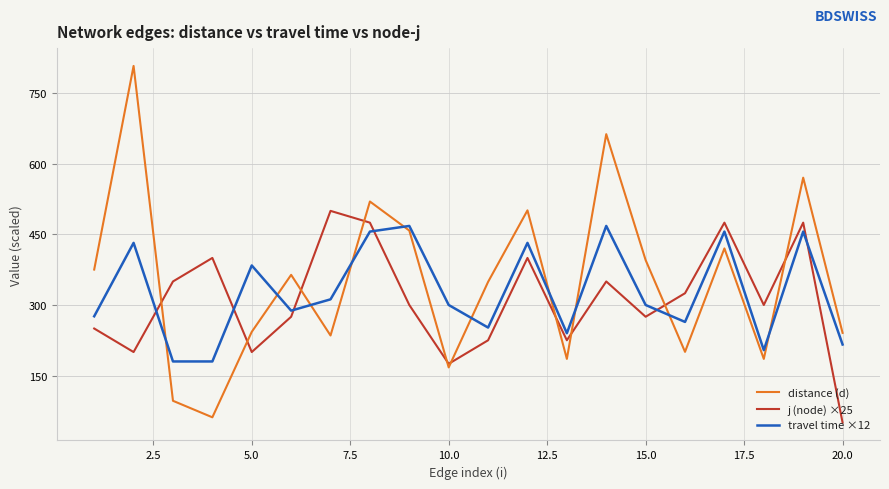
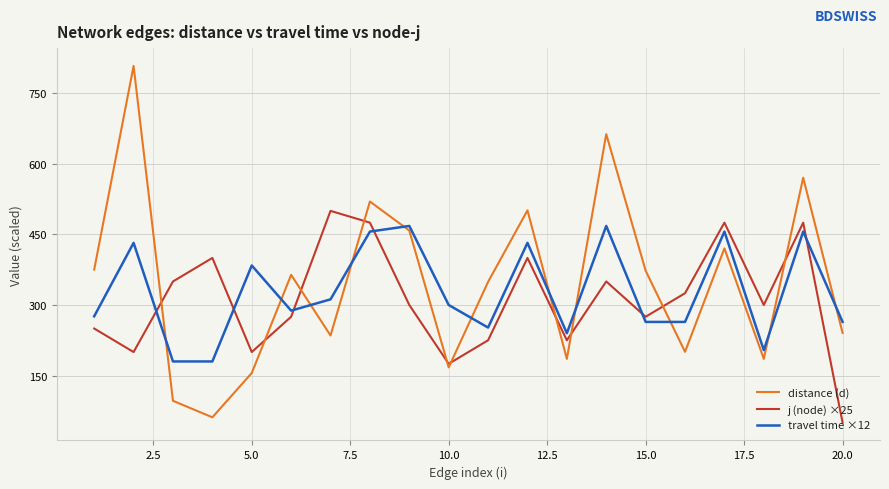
  {
    "distance (d)": {
-     "5.0": 240,
+     "5.0": 160,
      "10.0": 170,
-     "15.0": 400,
+     "15.0": 370,
      "20.0": 240
    },
    "j (node) ×25": {
      "5.0": 200,
      "10.0": 180,
      "15.0": 280,
      "20.0": 50
    },
    "travel time ×12": {
      "5.0": 380,
      "10.0": 300,
-     "15.0": 300,
-     "20.0": 220
+     "15.0": 260,
+     "20.0": 260
    }
  }
